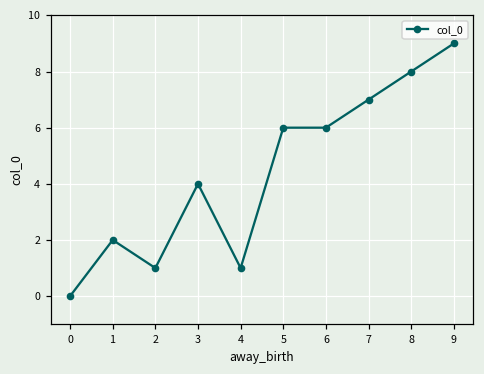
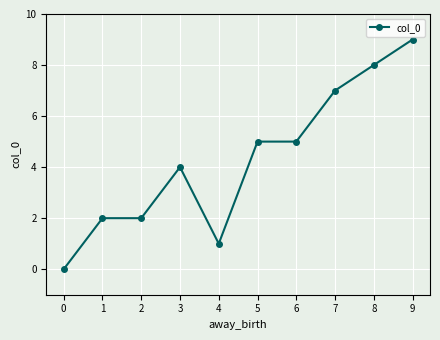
  {
    "0": 0,
    "1": 2,
-   "2": 1,
+   "2": 2,
    "3": 4,
    "4": 1,
-   "5": 6,
-   "6": 6,
+   "5": 5,
+   "6": 5,
    "7": 7,
    "8": 8,
    "9": 9
  }
